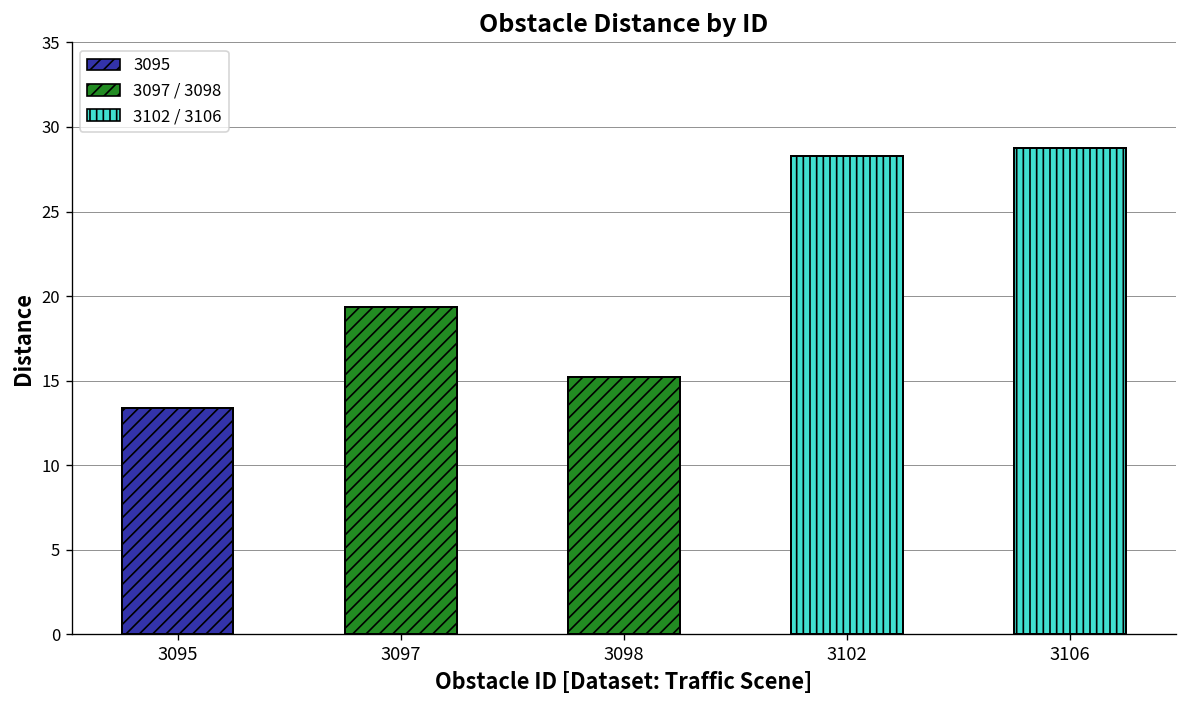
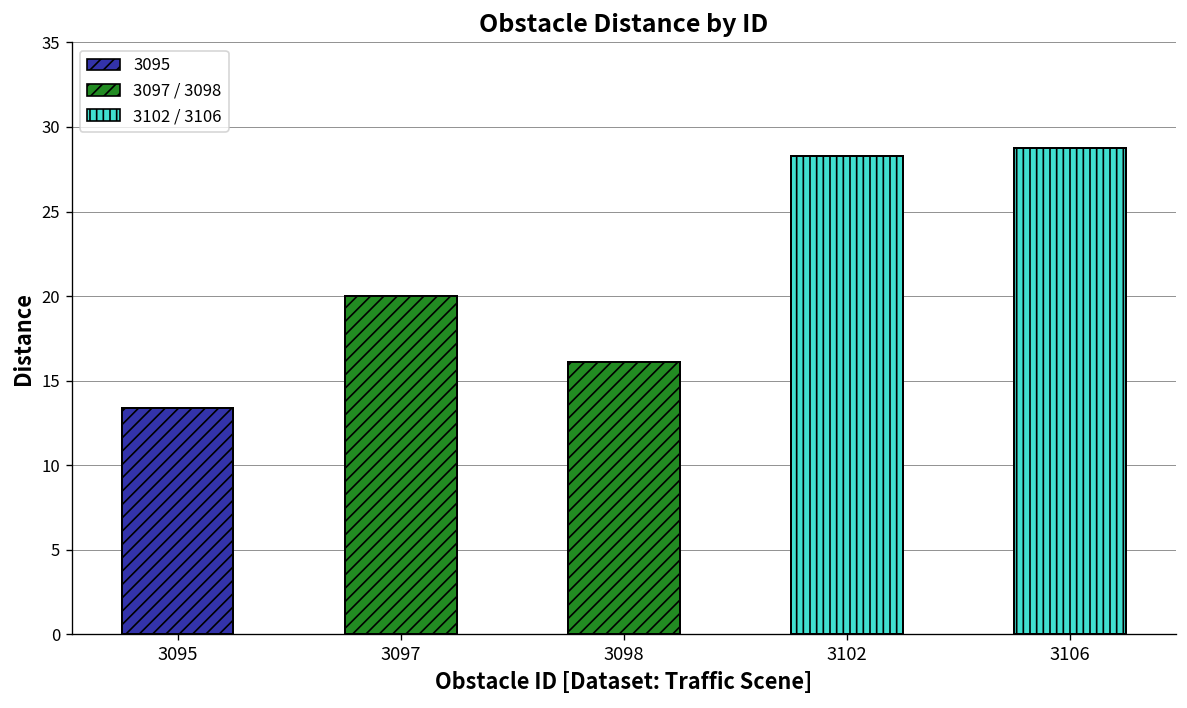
  {
    "3095": 13.4,
-   "3097": 19.4,
-   "3098": 15.2,
+   "3097": 20.0,
+   "3098": 16.1,
    "3102": 28.3,
    "3106": 28.7
  }
